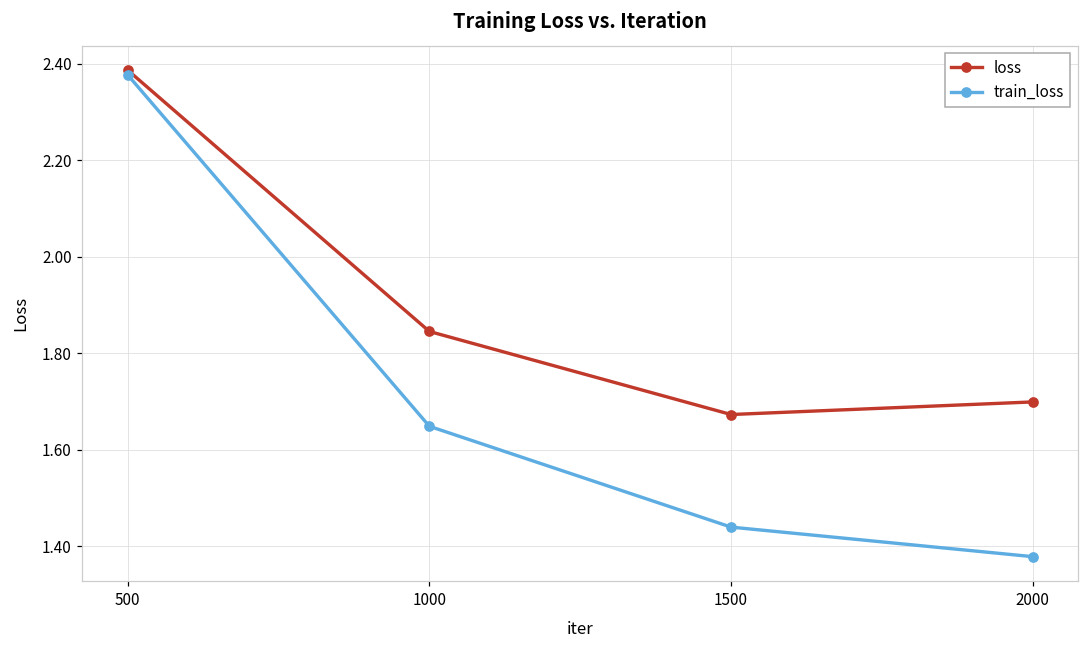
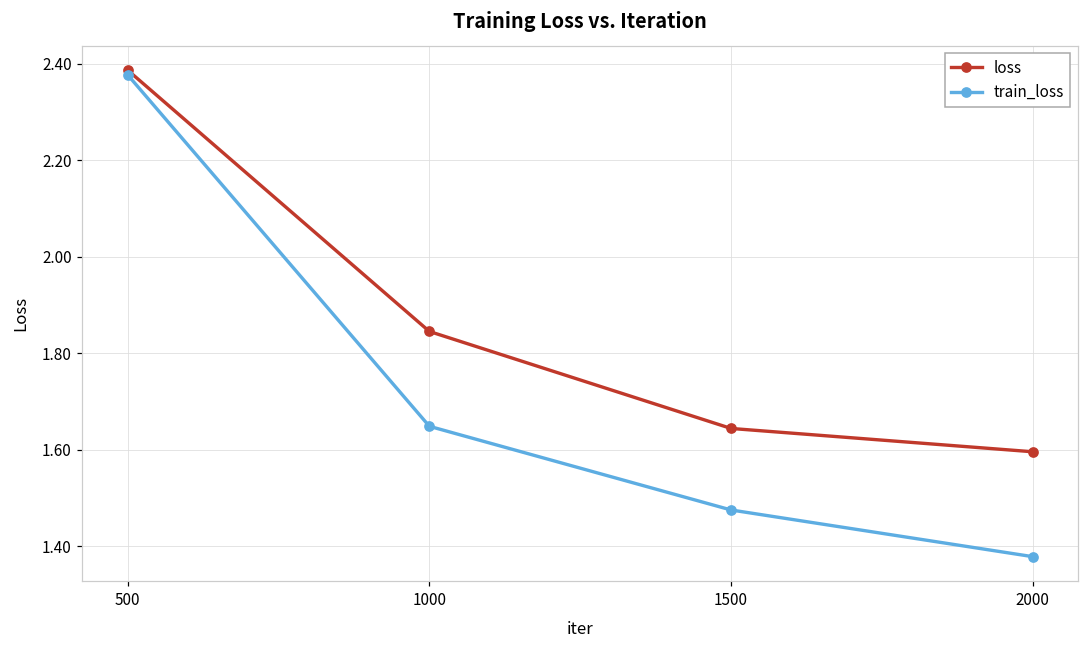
  {
    "loss": {
      "500": 2.39,
      "1000": 1.85,
-     "1500": 1.67,
-     "2000": 1.70
+     "1500": 1.64,
+     "2000": 1.60
    },
    "train_loss": {
      "500": 2.38,
      "1000": 1.65,
-     "1500": 1.44,
+     "1500": 1.48,
      "2000": 1.38
    }
  }
